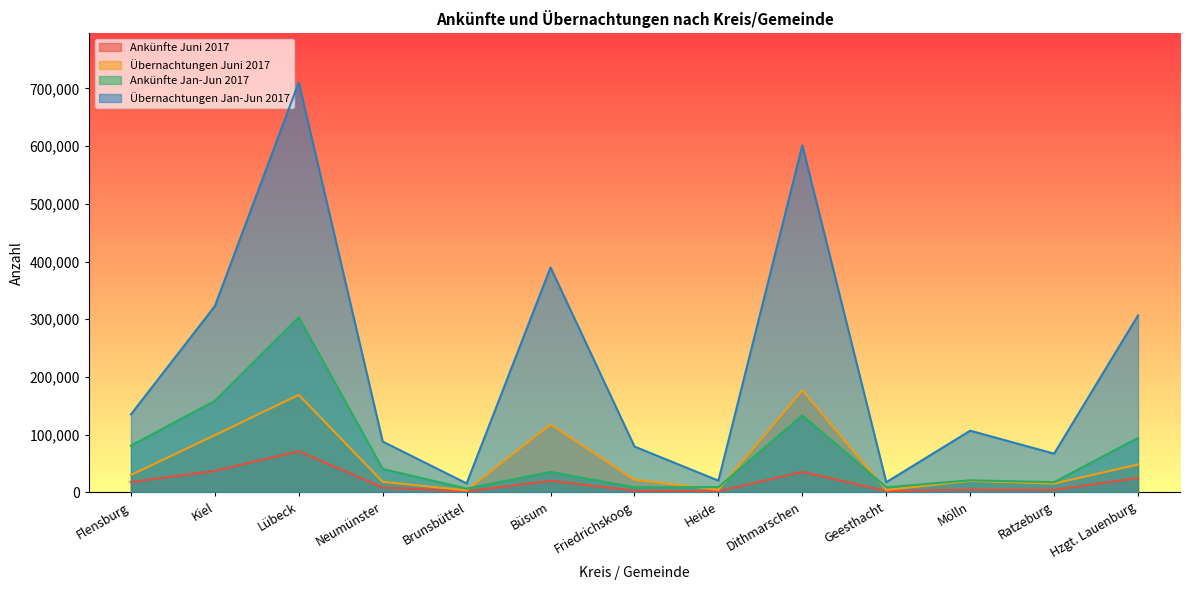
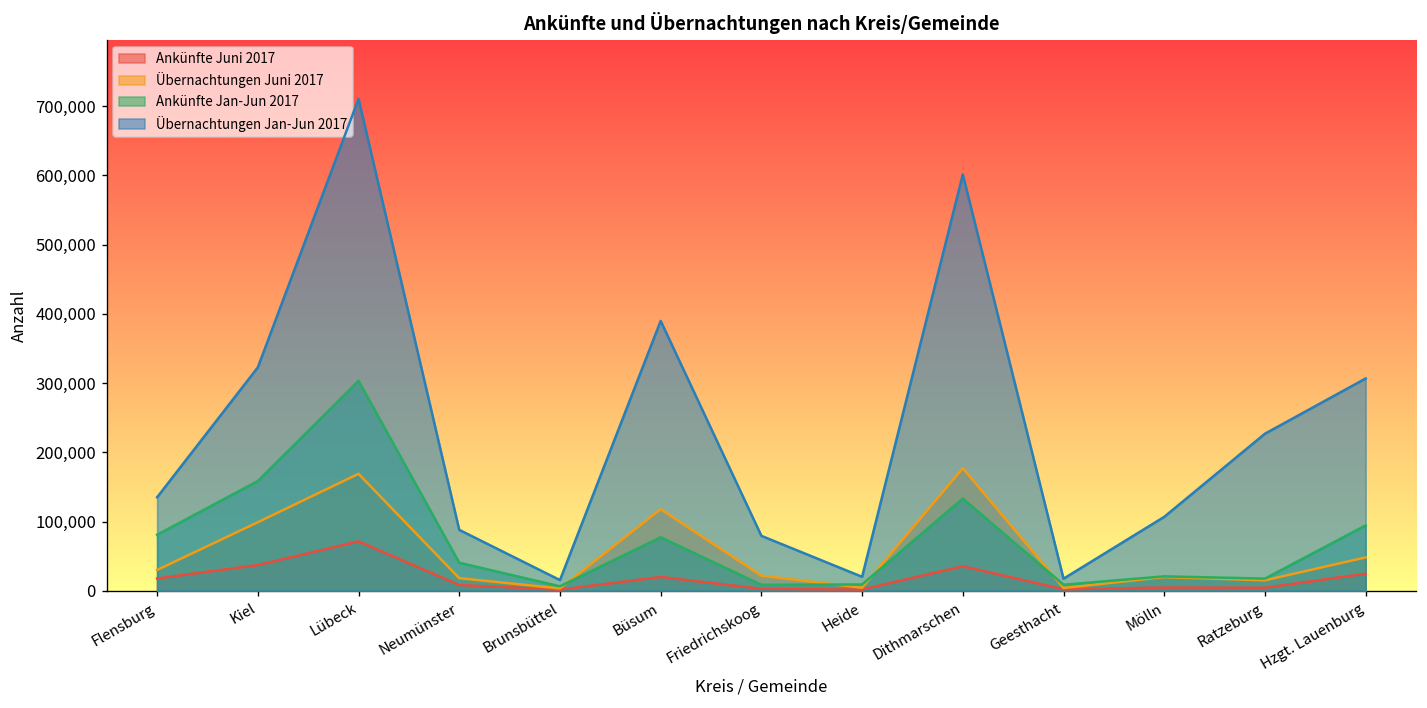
  {
    "Ankünfte Juni 2017": {
      "Flensburg": "20,000",
      "Kiel": "40,000",
      "Lübeck": "70,000",
      "Neumünster": "10,000",
      "Büsum": "20,000",
      "Friedrichskoog": "0",
      "Dithmarschen": "40,000",
      "Mölln": "0",
      "Ratzeburg": "0",
      "Hzgt. Lauenburg": "20,000"
    },
    "Übernachtungen Juni 2017": {
      "Flensburg": "30,000",
      "Kiel": "100,000",
      "Lübeck": "170,000",
      "Neumünster": "20,000",
      "Büsum": "120,000",
      "Friedrichskoog": "20,000",
      "Dithmarschen": "180,000",
      "Hzgt. Lauenburg": "50,000"
    },
    "Ankünfte Jan-Jun 2017": {
      "Flensburg": "80,000",
      "Kiel": "160,000",
      "Lübeck": "300,000",
      "Neumünster": "40,000",
-     "Büsum": "40,000",
+     "Büsum": "80,000",
      "Friedrichskoog": "10,000",
      "Heide": "10,000",
      "Dithmarschen": "130,000",
      "Geesthacht": "10,000",
      "Hzgt. Lauenburg": "90,000"
    },
    "Übernachtungen Jan-Jun 2017": {
      "Flensburg": "140,000",
      "Kiel": "320,000",
      "Lübeck": "710,000",
      "Neumünster": "90,000",
      "Brunsbüttel": "20,000",
      "Büsum": "390,000",
      "Friedrichskoog": "80,000",
      "Heide": "20,000",
      "Dithmarschen": "600,000",
      "Geesthacht": "20,000",
      "Mölln": "110,000",
-     "Ratzeburg": "70,000",
+     "Ratzeburg": "230,000",
      "Hzgt. Lauenburg": "310,000"
    }
  }
